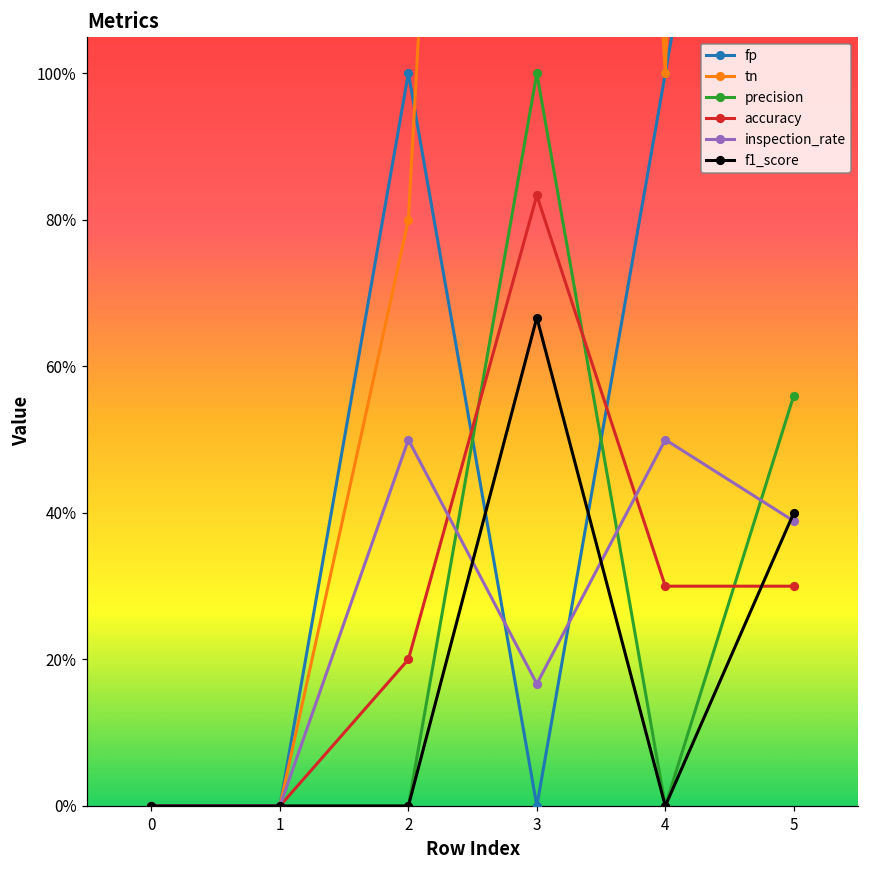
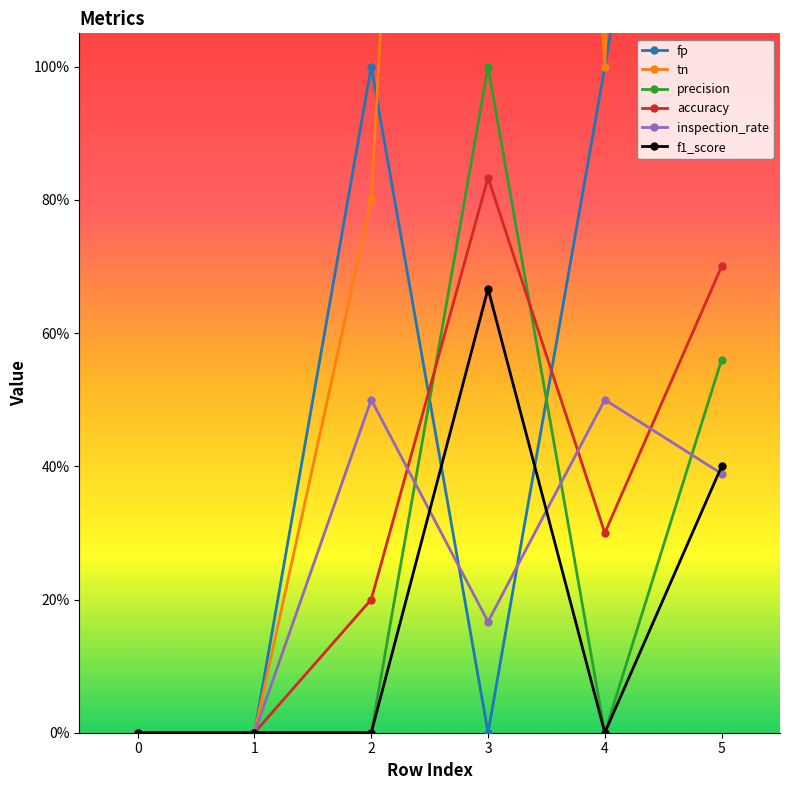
  {
    "fp": {
      "2": "100%",
      "3": "0%"
    },
    "tn": {
      "2": "80%"
    },
    "precision": {
      "3": "100%",
      "5": "56%"
    },
    "accuracy": {
      "2": "20%",
      "3": "83%",
      "4": "30%",
-     "5": "30%"
+     "5": "70%"
    },
    "inspection_rate": {
      "2": "50%",
      "3": "17%",
      "4": "50%",
      "5": "39%"
    },
    "f1_score": {
      "3": "67%",
      "5": "40%"
    }
  }
